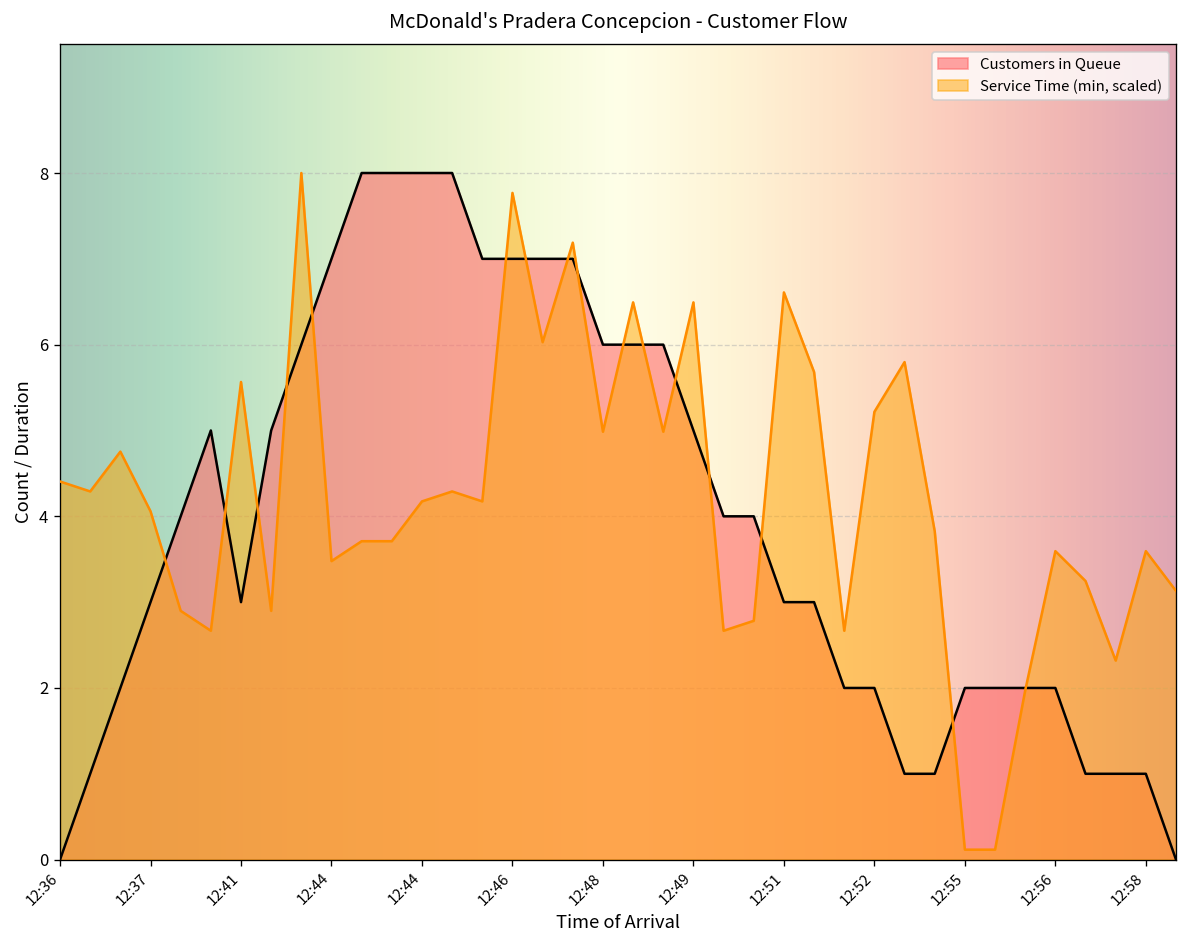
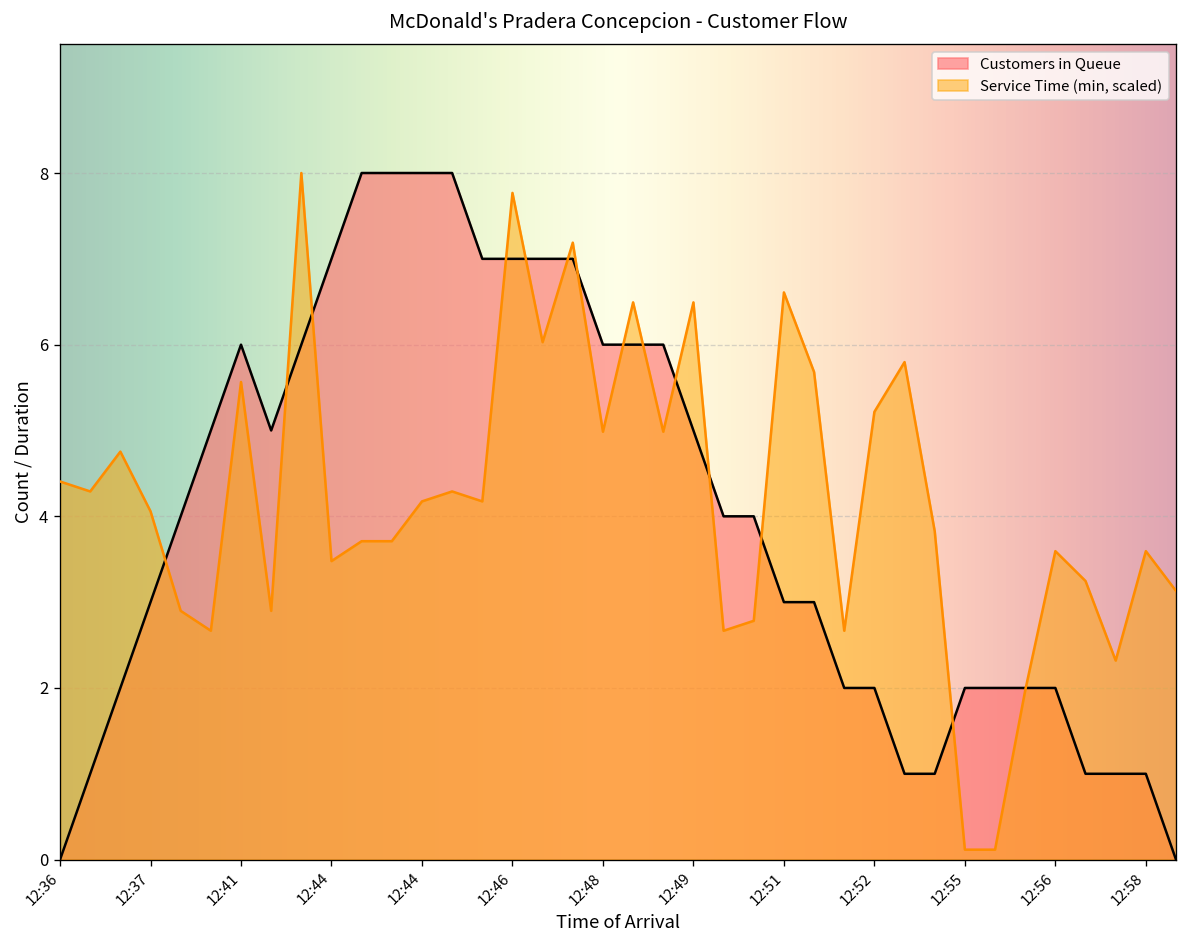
  {
    "Customers in Queue": {
      "12:36": 0,
-     "12:41": 3,
+     "12:41": 6,
      "12:49": 5
    },
    "Service Time (min, scaled)": {
      "12:36": 4.4,
      "12:41": 5.6,
      "12:49": 6.5
    }
  }
